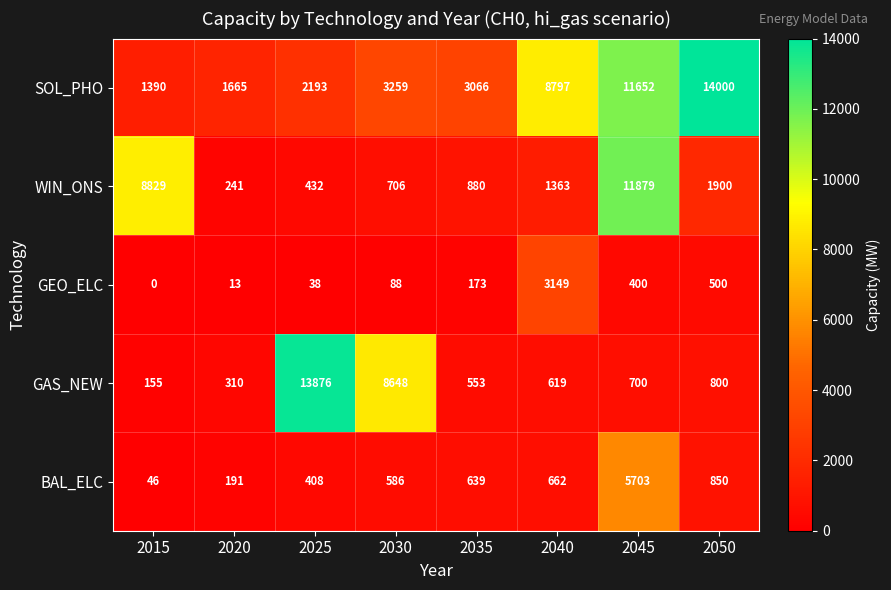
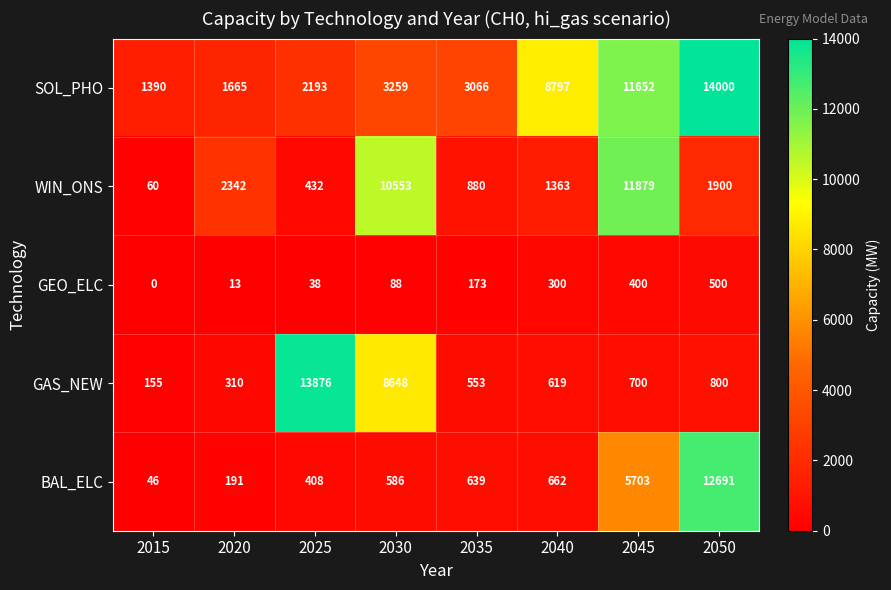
  {
    "SOL_PHO": {
      "2015": 1390,
      "2020": 1665,
      "2025": 2193,
      "2030": 3259,
      "2035": 3066,
      "2040": 8797,
      "2045": 11652,
      "2050": 14000
    },
    "WIN_ONS": {
-     "2015": 8829,
-     "2020": 241,
+     "2015": 60,
+     "2020": 2342,
      "2025": 432,
-     "2030": 706,
+     "2030": 10553,
      "2035": 880,
      "2040": 1363,
      "2045": 11879,
      "2050": 1900
    },
    "GEO_ELC": {
      "2015": 0,
      "2020": 13,
      "2025": 38,
      "2030": 88,
      "2035": 173,
-     "2040": 3149,
+     "2040": 300,
      "2045": 400,
      "2050": 500
    },
    "GAS_NEW": {
      "2015": 155,
      "2020": 310,
      "2025": 13876,
      "2030": 8648,
      "2035": 553,
      "2040": 619,
      "2045": 700,
      "2050": 800
    },
    "BAL_ELC": {
      "2015": 46,
      "2020": 191,
      "2025": 408,
      "2030": 586,
      "2035": 639,
      "2040": 662,
      "2045": 5703,
-     "2050": 850
+     "2050": 12691
    }
  }
